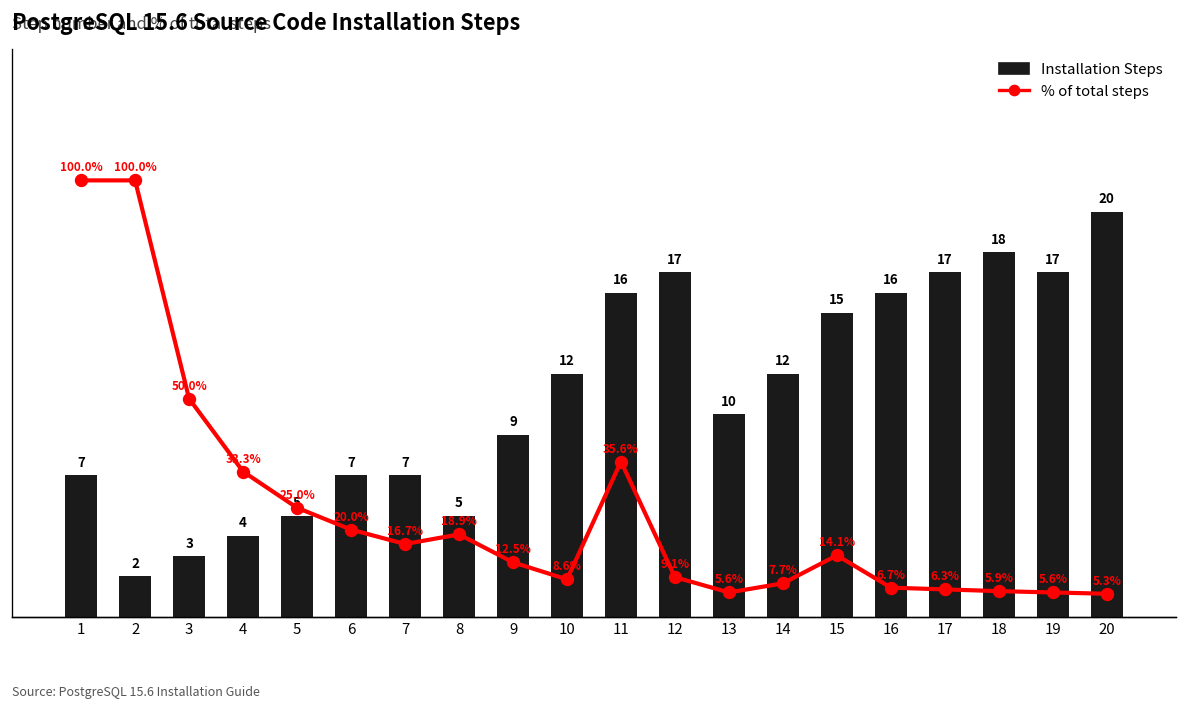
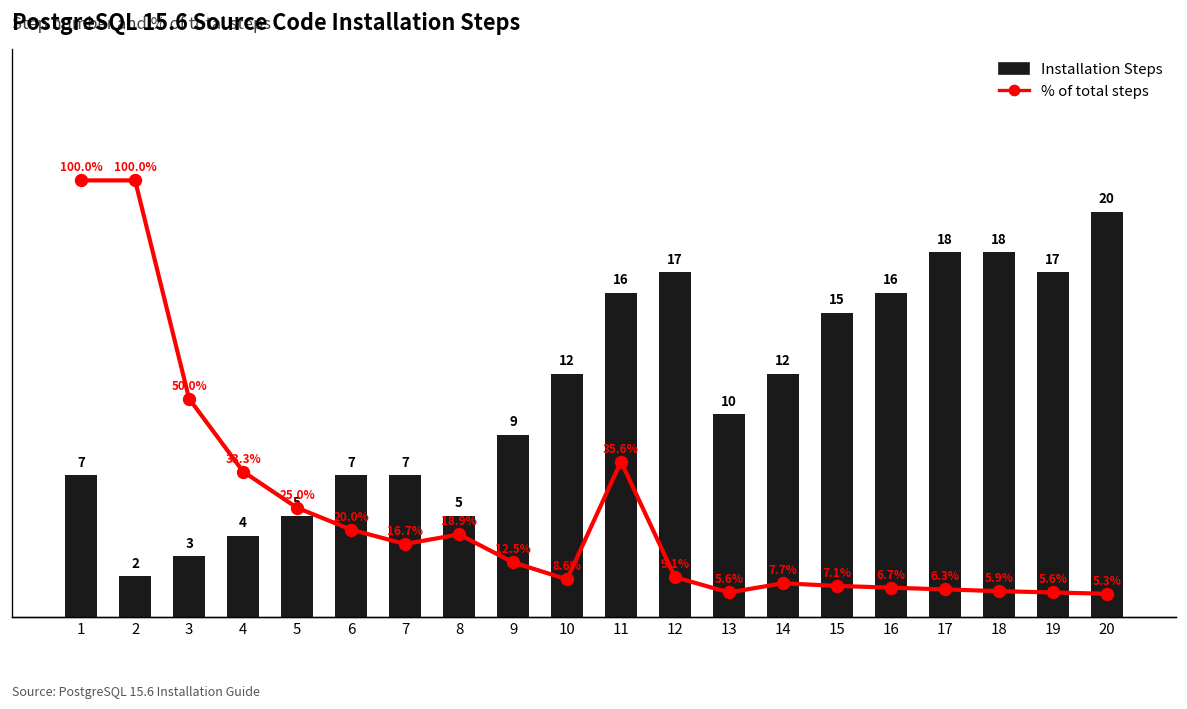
  {
    "Installation Steps": {
      "1": "7",
      "2": "2",
      "3": "3",
      "4": "4",
      "6": "7",
      "7": "7",
      "8": "5",
      "9": "9",
      "10": "12",
      "11": "16",
      "12": "17",
      "13": "10",
      "14": "12",
      "15": "15",
      "16": "16",
-     "17": "17",
+     "17": "18",
      "18": "18",
      "19": "17",
      "20": "20"
    },
    "% of total steps": {
      "1": "100.0%",
      "2": "100.0%",
      "3": "50.0%",
      "4": "33.3%",
      "5": "25.0%",
      "6": "20.0%",
      "7": "16.7%",
      "8": "18.9%",
      "9": "12.5%",
      "10": "8.6%",
      "11": "35.6%",
      "12": "9.1%",
      "13": "5.6%",
      "14": "7.7%",
-     "15": "14.1%",
+     "15": "7.1%",
      "16": "6.7%",
      "17": "6.3%",
      "18": "5.9%",
      "19": "5.6%",
      "20": "5.3%"
    }
  }
